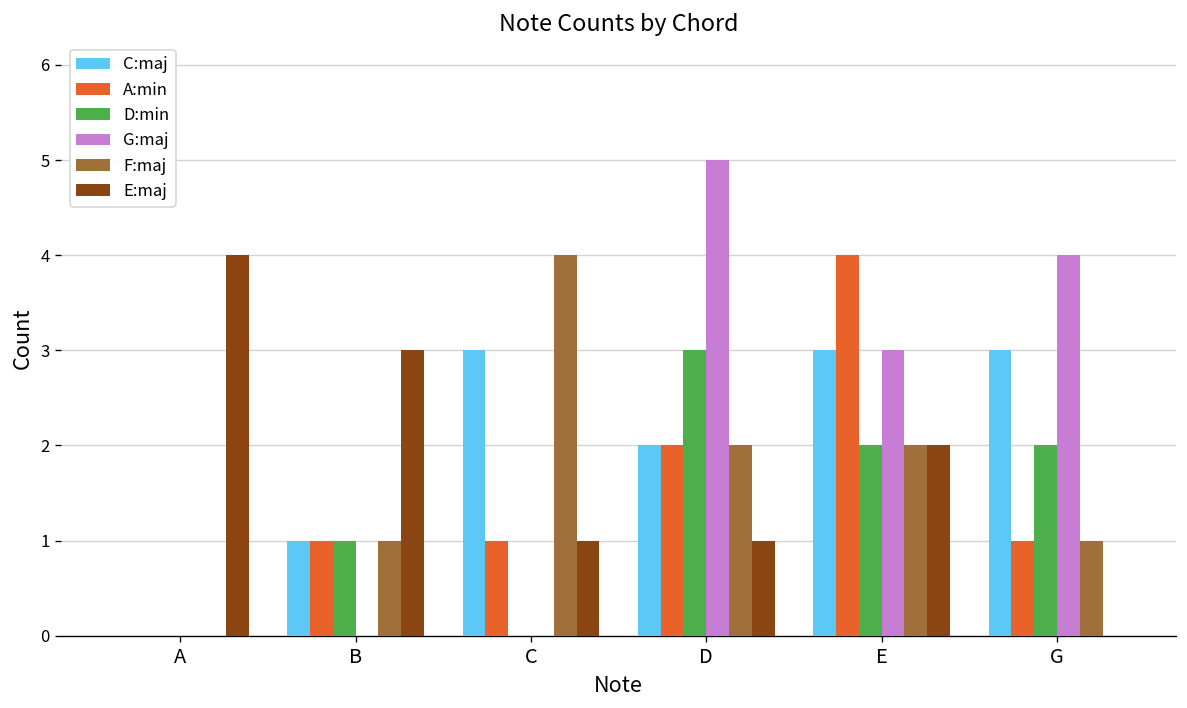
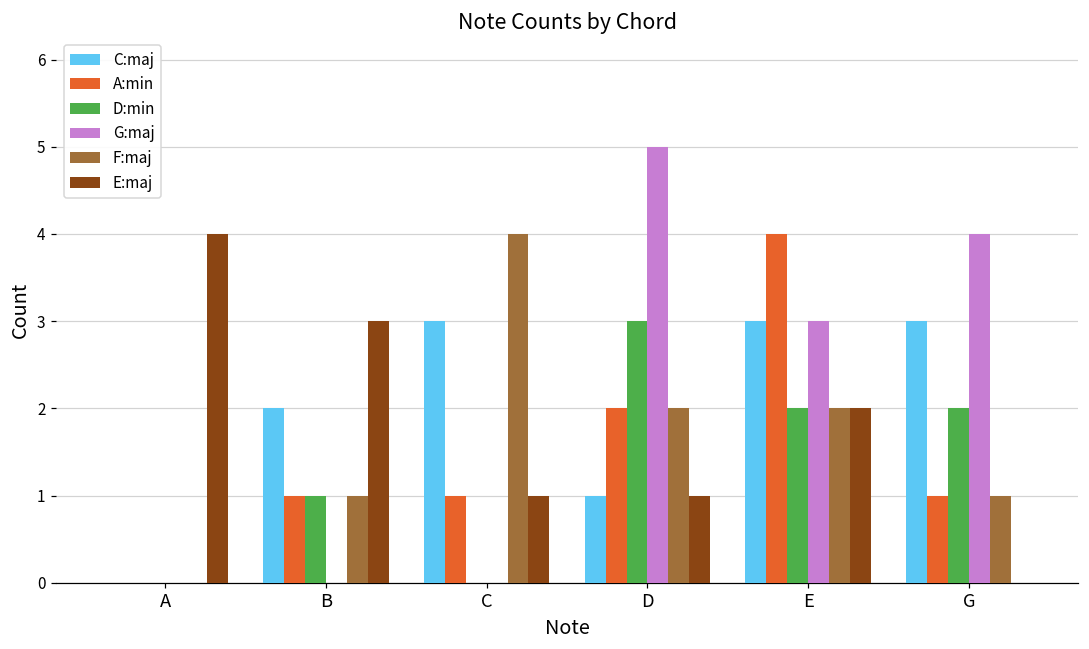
  {
    "C:maj": {
      "A": 0,
-     "B": 1,
+     "B": 2,
      "C": 3,
-     "D": 2,
+     "D": 1,
      "E": 3,
      "G": 3
    },
    "A:min": {
      "A": 0,
      "B": 1,
      "C": 1,
      "D": 2,
      "E": 4,
      "G": 1
    },
    "D:min": {
      "A": 0,
      "B": 1,
      "C": 0,
      "D": 3,
      "E": 2,
      "G": 2
    },
    "G:maj": {
      "A": 0,
      "B": 0,
      "C": 0,
      "D": 5,
      "E": 3,
      "G": 4
    },
    "F:maj": {
      "A": 0,
      "B": 1,
      "C": 4,
      "D": 2,
      "E": 2,
      "G": 1
    },
    "E:maj": {
      "A": 4,
      "B": 3,
      "C": 1,
      "D": 1,
      "E": 2,
      "G": 0
    }
  }
